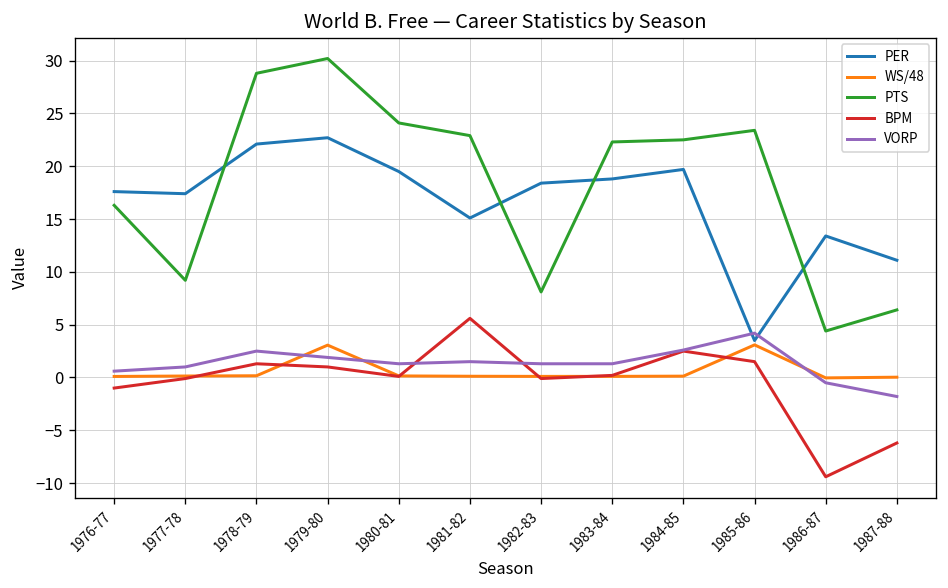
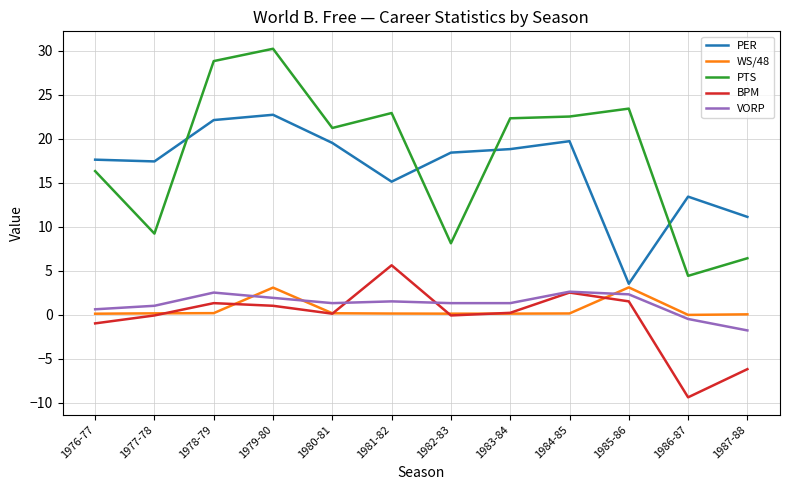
  {
    "PER": {
      "1976-77": 18,
      "1977-78": 17,
      "1978-79": 22,
      "1979-80": 23,
      "1980-81": 20,
      "1981-82": 15,
      "1982-83": 18,
      "1983-84": 19,
      "1984-85": 20,
      "1985-86": 4,
      "1986-87": 13,
      "1987-88": 11
    },
    "WS/48": {
      "1976-77": 0,
      "1978-79": 0,
      "1979-80": 3,
      "1981-82": 0,
      "1984-85": 0,
      "1985-86": 3,
      "1986-87": 0,
      "1987-88": 0
    },
    "PTS": {
      "1976-77": 16,
      "1977-78": 9,
      "1978-79": 29,
      "1979-80": 30,
-     "1980-81": 24,
+     "1980-81": 21,
      "1981-82": 23,
      "1982-83": 8,
      "1983-84": 22,
      "1984-85": 23,
      "1985-86": 23,
      "1986-87": 4,
      "1987-88": 6
    },
    "BPM": {
      "1976-77": -1,
      "1978-79": 1,
      "1979-80": 1,
      "1981-82": 6,
      "1985-86": 2,
      "1986-87": -9,
      "1987-88": -6
    },
    "VORP": {
      "1976-77": 1,
      "1977-78": 1,
      "1978-79": 3,
      "1979-80": 2,
      "1980-81": 1,
      "1981-82": 2,
      "1982-83": 1,
      "1983-84": 1,
-     "1985-86": 4,
+     "1985-86": 2,
      "1986-87": -1,
      "1987-88": -2
    }
  }
